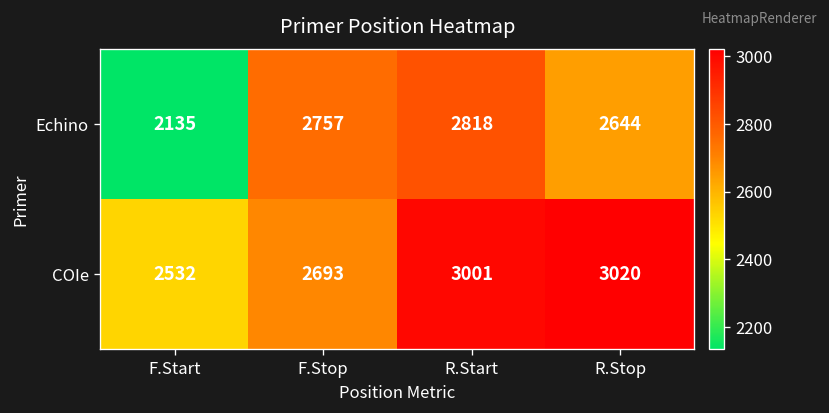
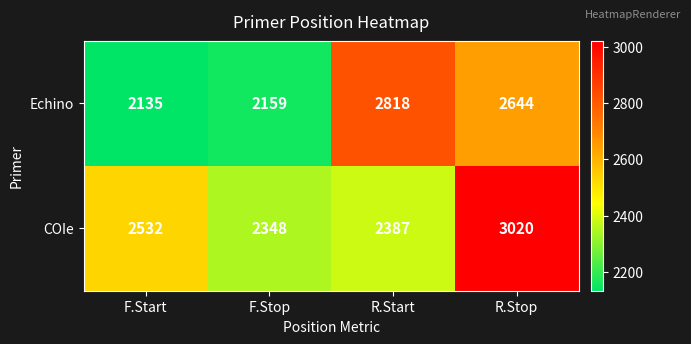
  {
    "Echino": {
      "F.Start": 2135,
-     "F.Stop": 2757,
+     "F.Stop": 2159,
      "R.Start": 2818,
      "R.Stop": 2644
    },
    "COIe": {
      "F.Start": 2532,
-     "F.Stop": 2693,
-     "R.Start": 3001,
+     "F.Stop": 2348,
+     "R.Start": 2387,
      "R.Stop": 3020
    }
  }
